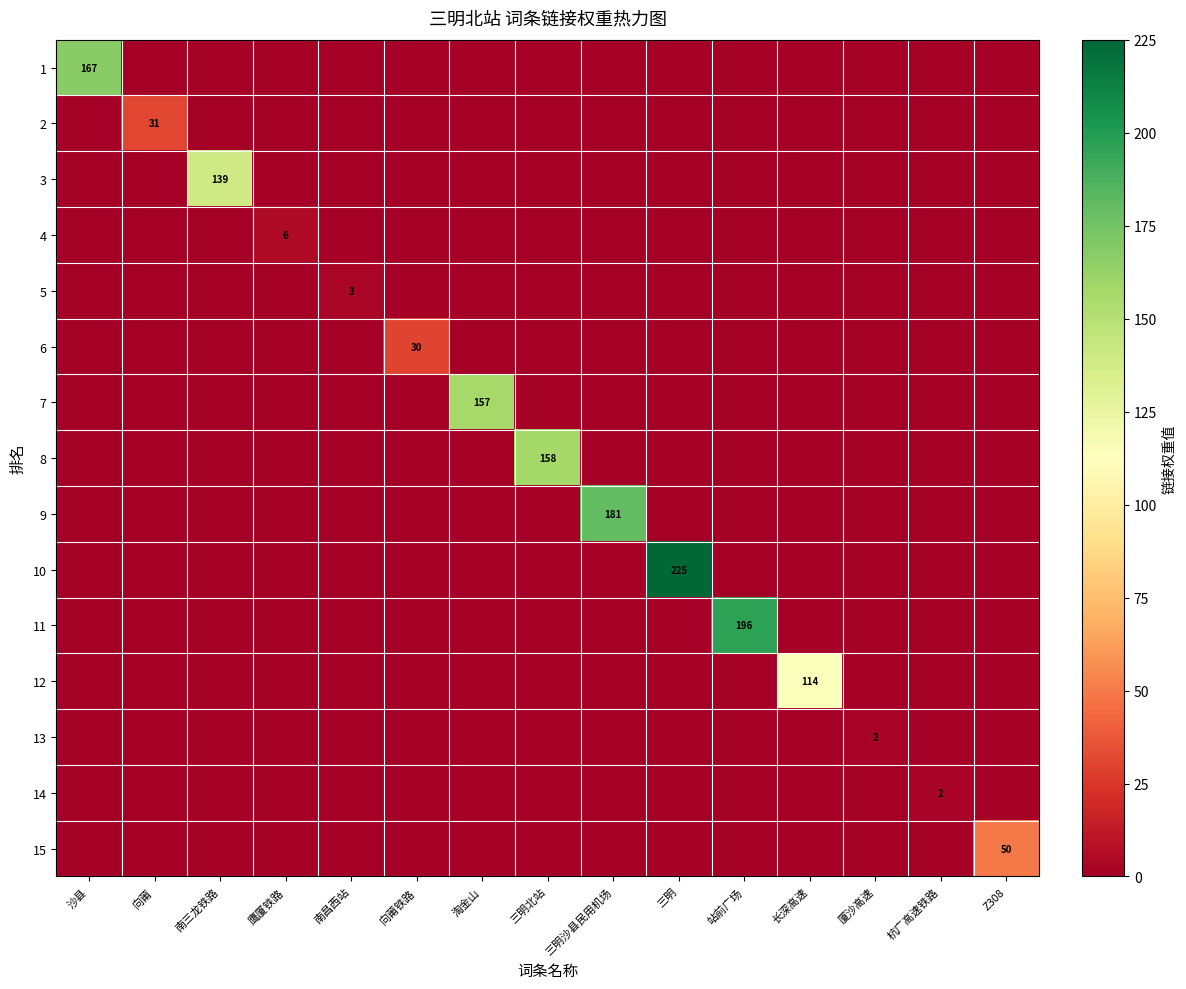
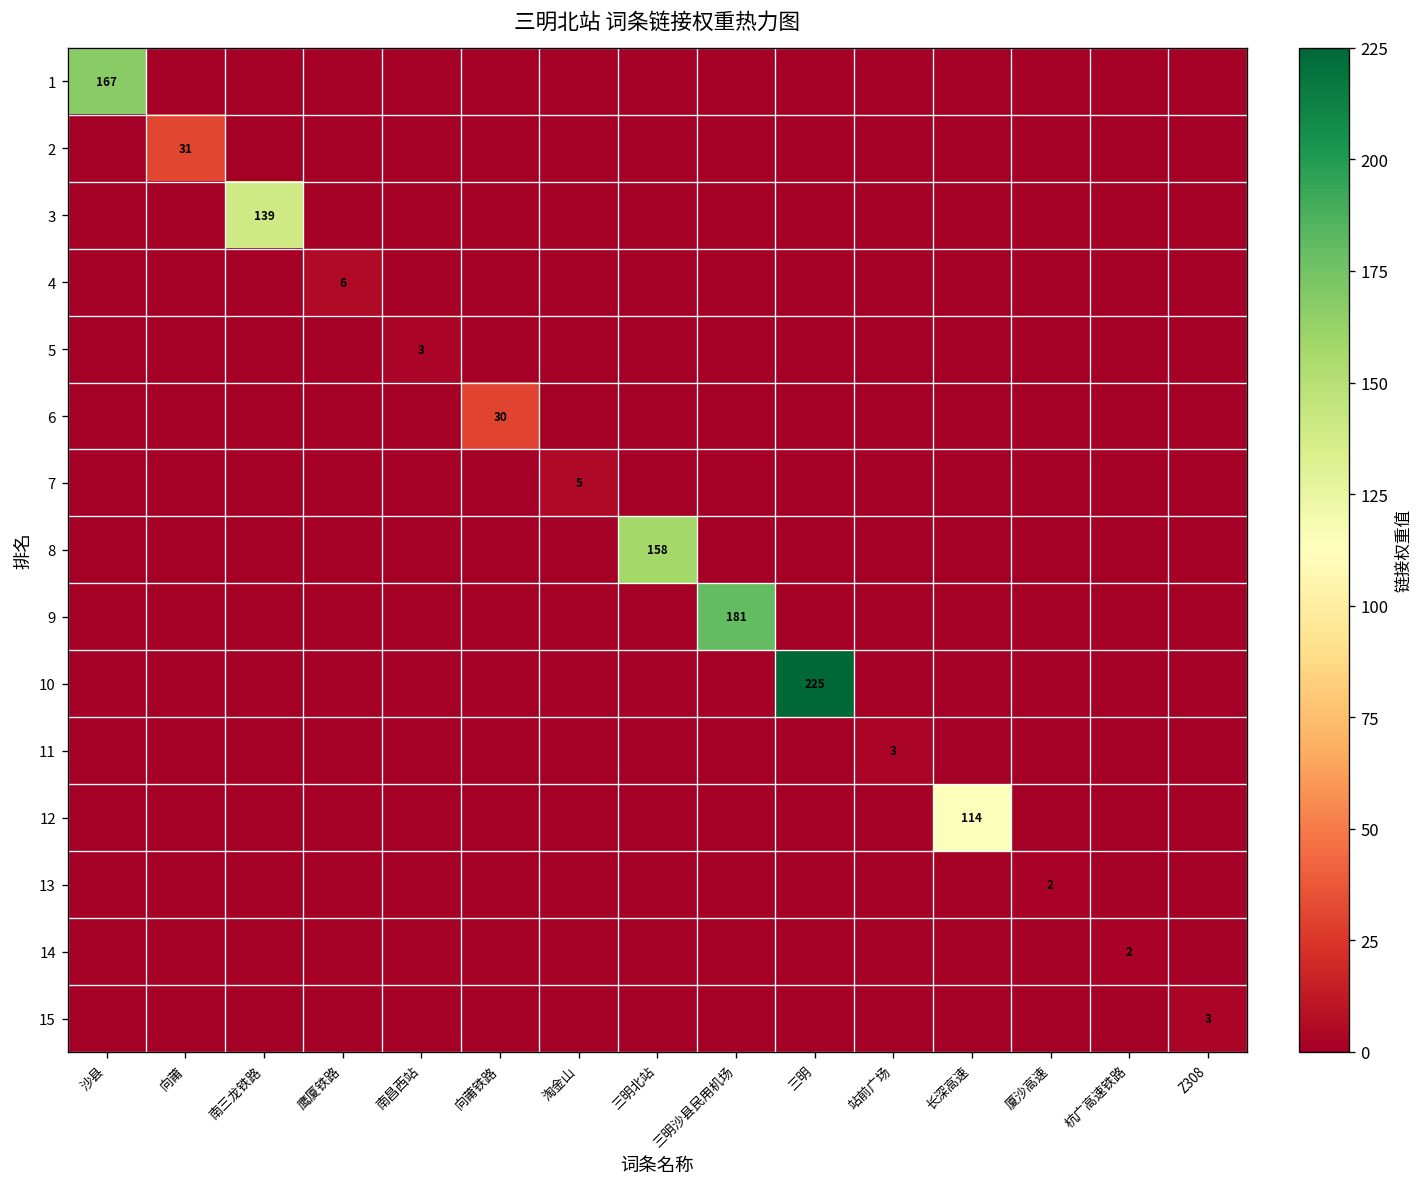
  {
    "1": {
      "沙县": 167
    },
    "2": {
      "向莆": 31
    },
    "3": {
      "南三龙铁路": 139
    },
    "4": {
      "鹰厦铁路": 6
    },
    "5": {
      "南昌西站": 3
    },
    "6": {
      "向莆铁路": 30
    },
    "7": {
-     "淘金山": 157
+     "淘金山": 5
    },
    "8": {
      "三明北站": 158
    },
    "9": {
      "三明沙县民用机场": 181
    },
    "10": {
      "三明": 225
    },
    "11": {
-     "站前广场": 196
+     "站前广场": 3
    },
    "12": {
      "长深高速": 114
    },
    "13": {
      "厦沙高速": 2
    },
    "14": {
      "杭广高速铁路": 2
    },
    "15": {
-     "Z308": 50
+     "Z308": 3
    }
  }
